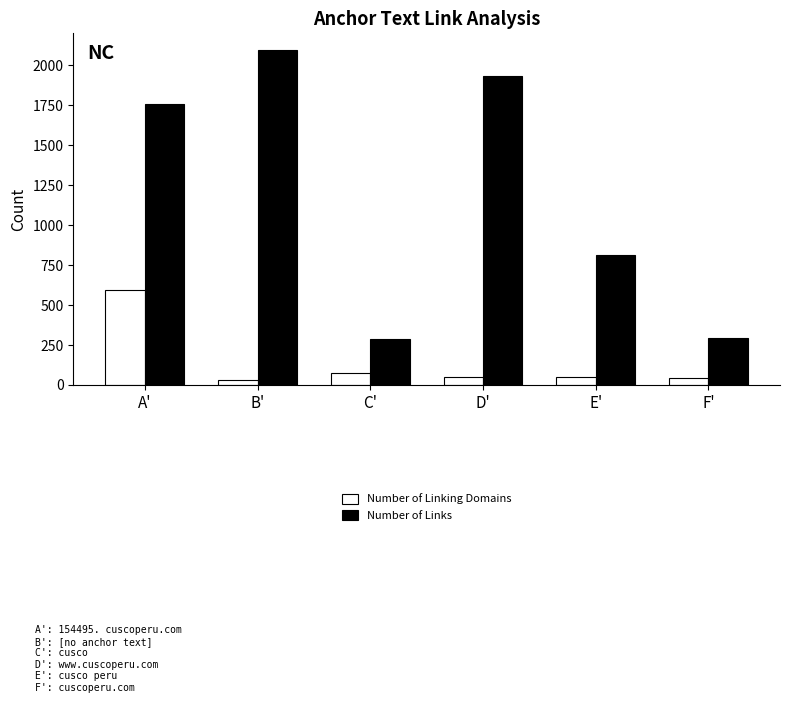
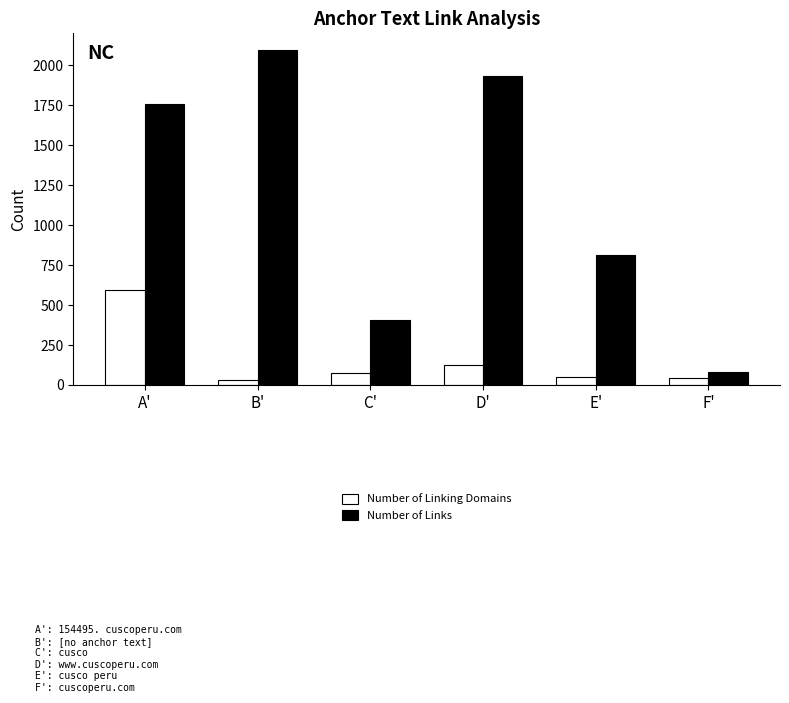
  {
    "Number of Linking Domains": {
      "A'": 600,
      "B'": 30,
      "C'": 70,
-     "D'": 50,
+     "D'": 120,
      "E'": 50,
      "F'": 40
    },
    "Number of Links": {
      "A'": 1760,
      "B'": 2090,
-     "C'": 290,
+     "C'": 410,
      "D'": 1930,
      "E'": 810,
-     "F'": 290
+     "F'": 80
    }
  }
